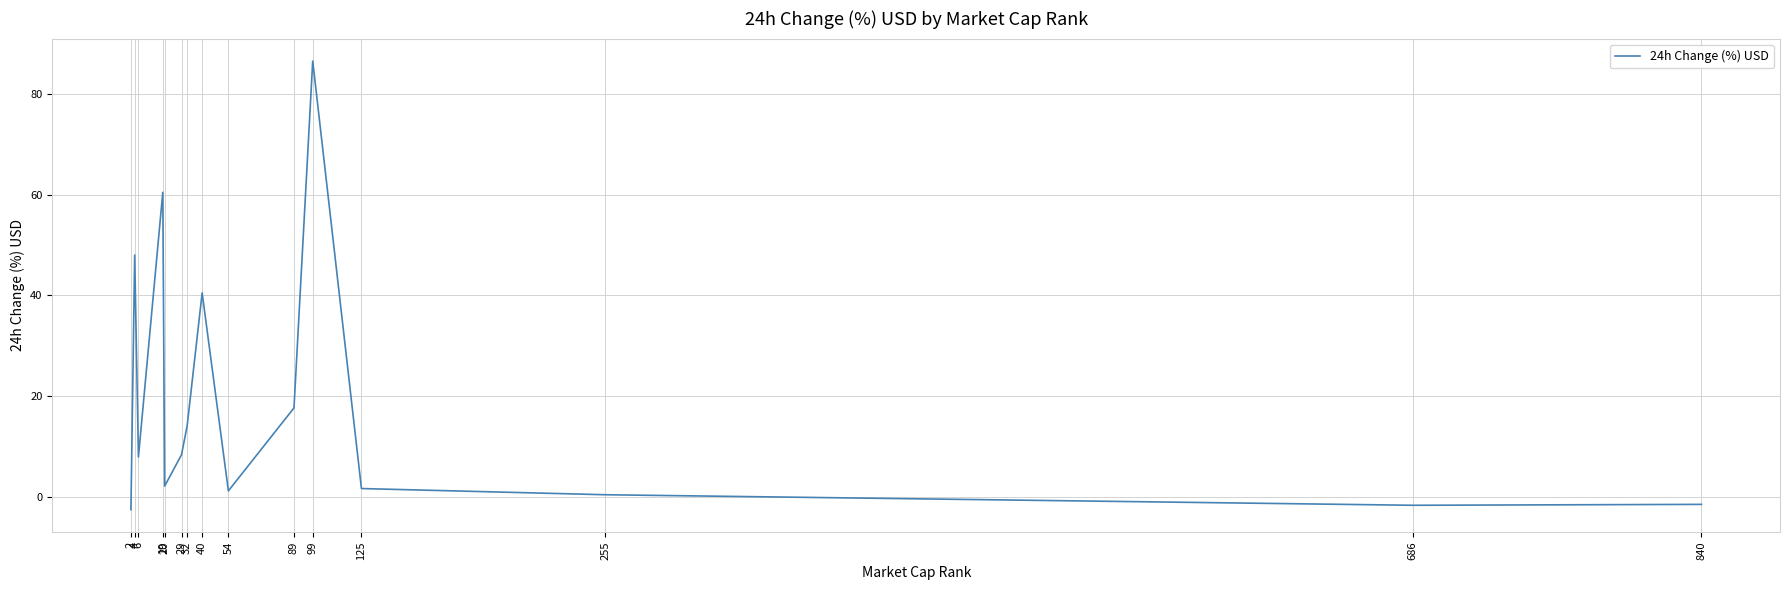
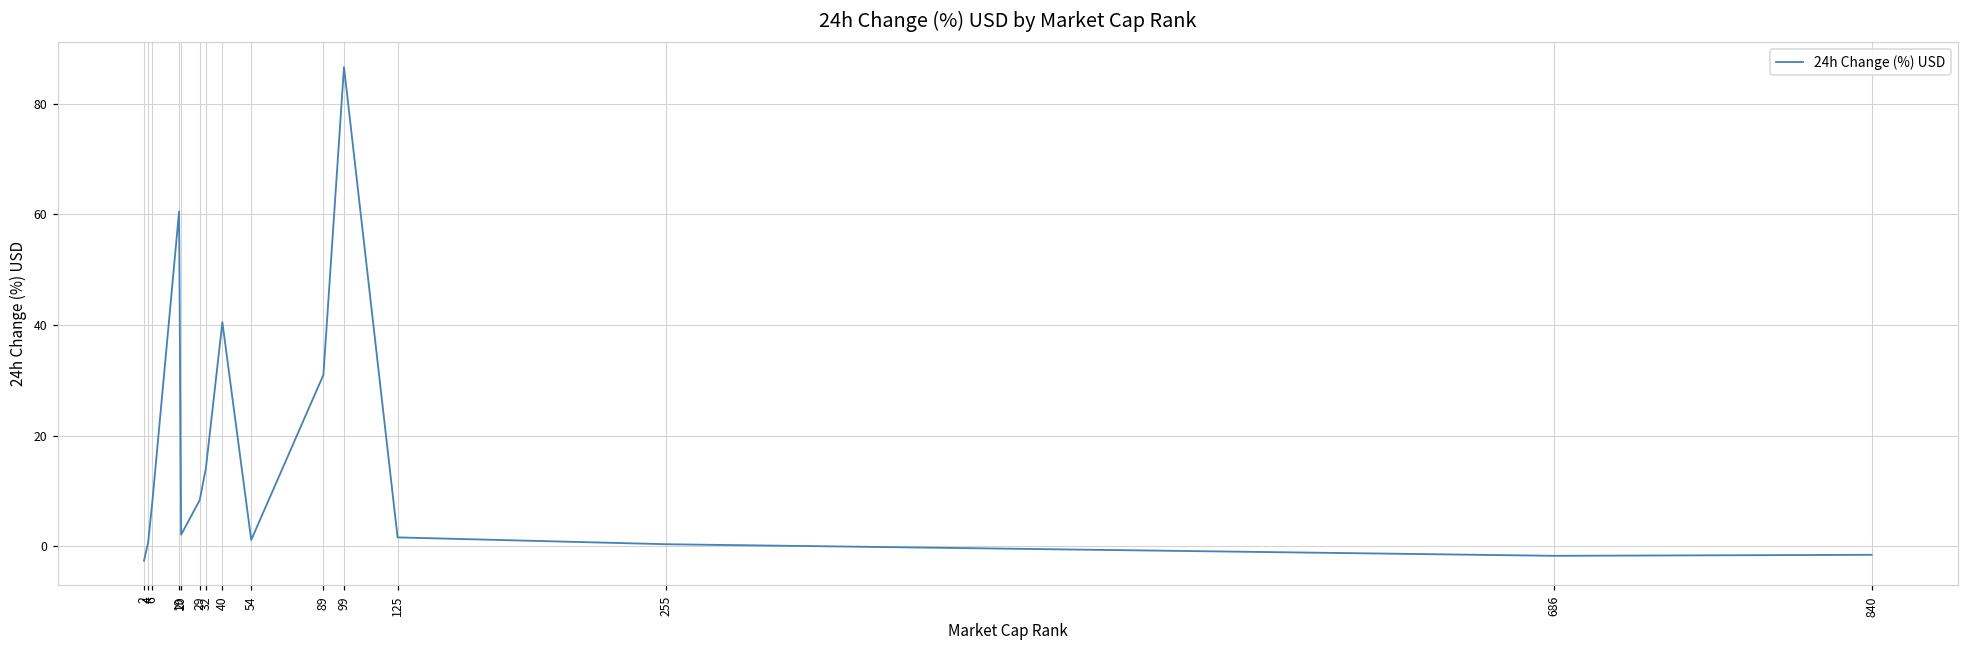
  {
    "2": -3,
-   "4": 48,
+   "4": 1,
    "6": 8,
    "19": 60,
    "20": 2,
    "29": 8,
    "32": 14,
    "40": 41,
    "54": 1,
-   "89": 18,
+   "89": 31,
    "99": 87,
    "125": 2,
    "255": 0,
    "686": -2,
    "840": -2
  }
